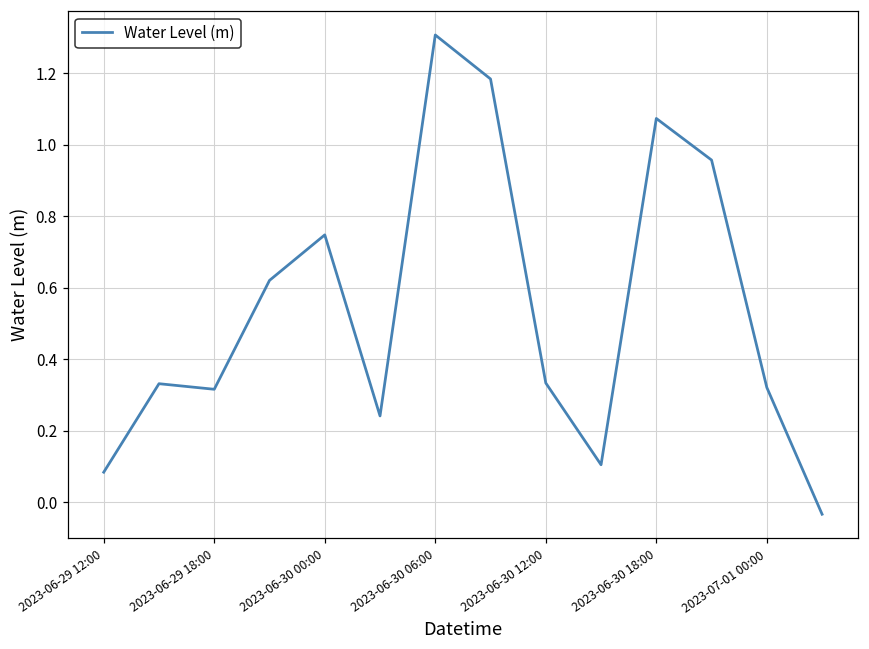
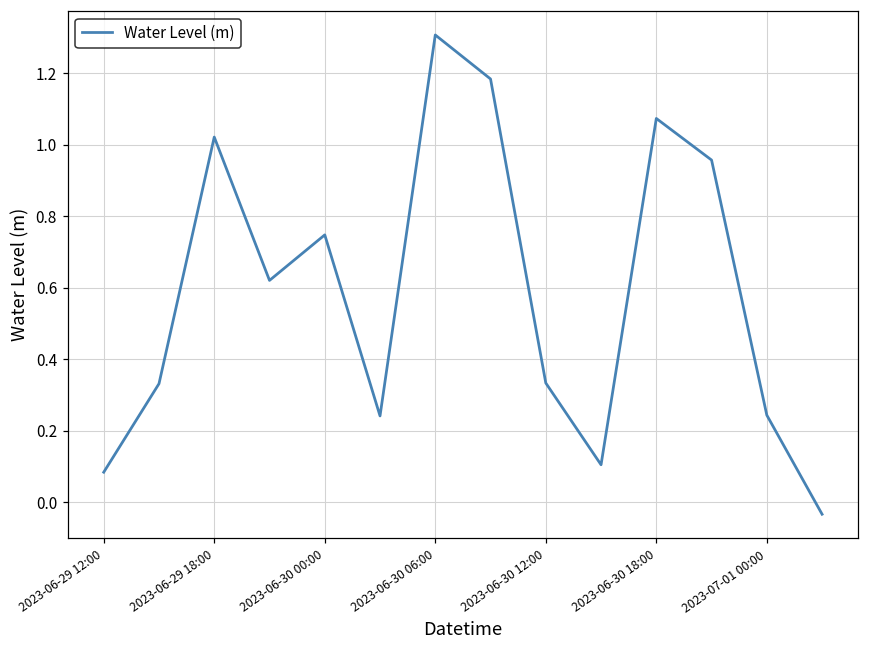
  {
    "2023-06-29 12:00": 0.08,
-   "2023-06-29 18:00": 0.32,
+   "2023-06-29 18:00": 1.02,
    "2023-06-30 00:00": 0.75,
    "2023-06-30 06:00": 1.31,
    "2023-06-30 12:00": 0.33,
    "2023-06-30 18:00": 1.07,
-   "2023-07-01 00:00": 0.32
+   "2023-07-01 00:00": 0.24
  }
